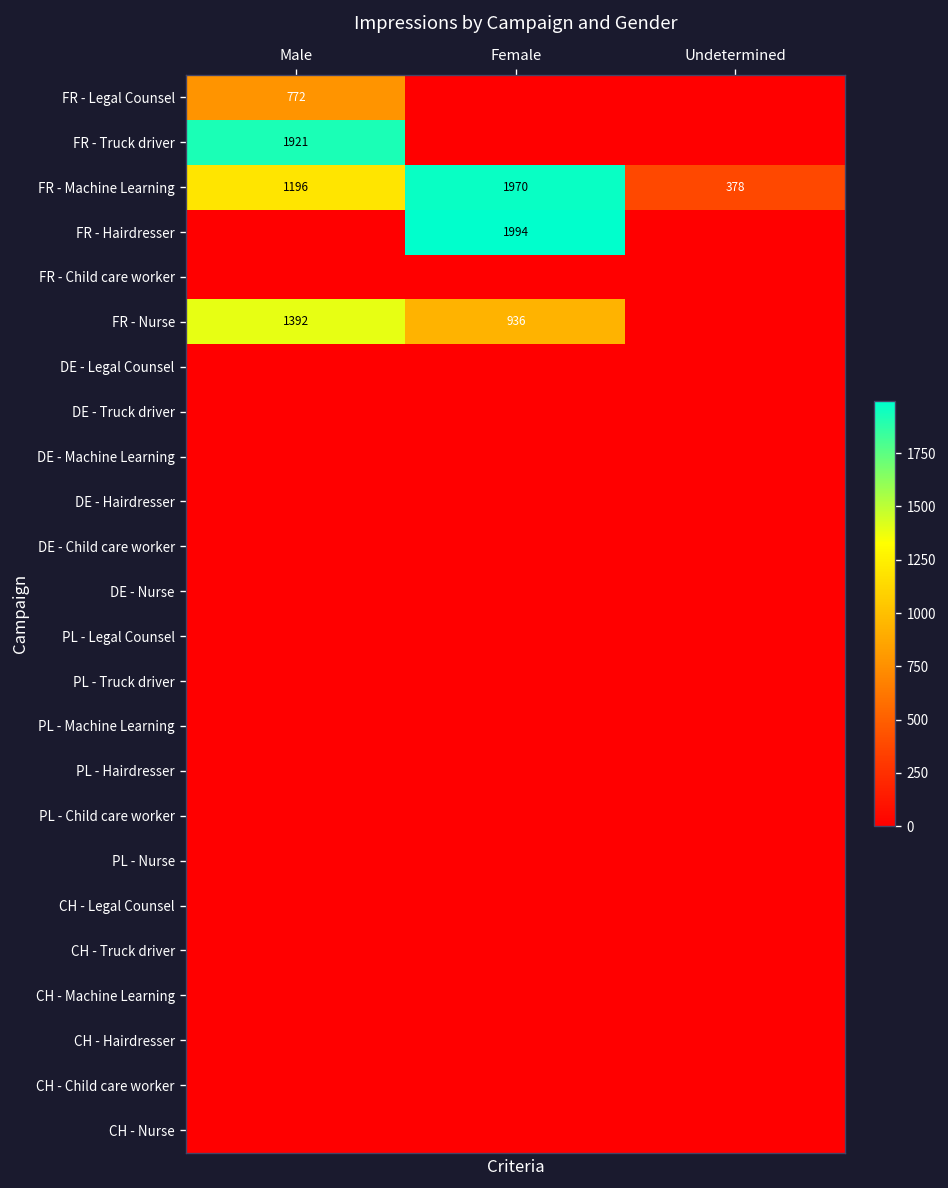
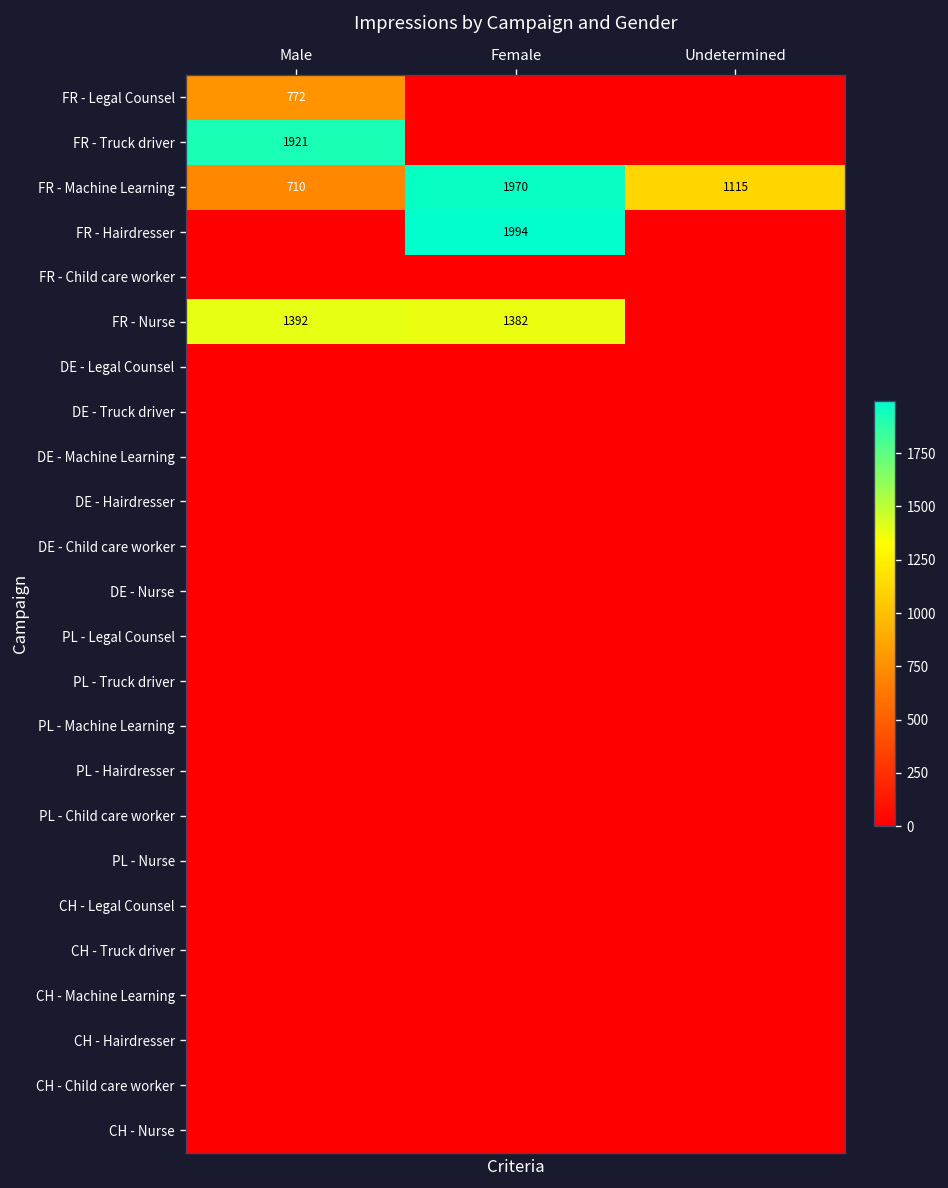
  {
    "FR - Legal Counsel": {
      "Male": 772
    },
    "FR - Truck driver": {
      "Male": 1921
    },
    "FR - Machine Learning": {
-     "Male": 1196,
+     "Male": 710,
      "Female": 1970,
-     "Undetermined": 378
+     "Undetermined": 1115
    },
    "FR - Hairdresser": {
      "Female": 1994
    },
    "FR - Nurse": {
      "Male": 1392,
-     "Female": 936
+     "Female": 1382
    }
  }
